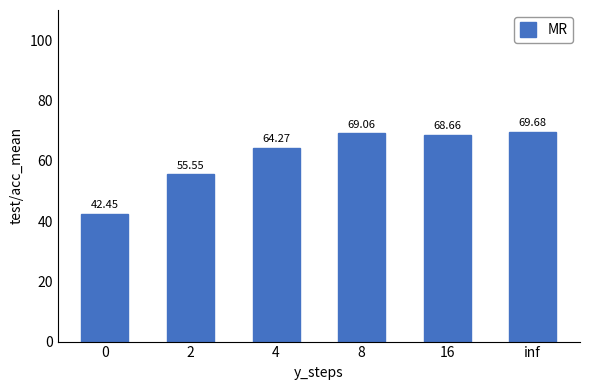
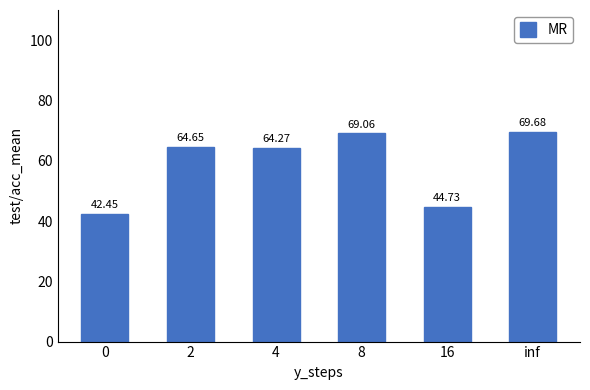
  {
    "0": 42.45,
-   "2": 55.55,
+   "2": 64.65,
    "4": 64.27,
    "8": 69.06,
-   "16": 68.66,
+   "16": 44.73,
    "inf": 69.68
  }
